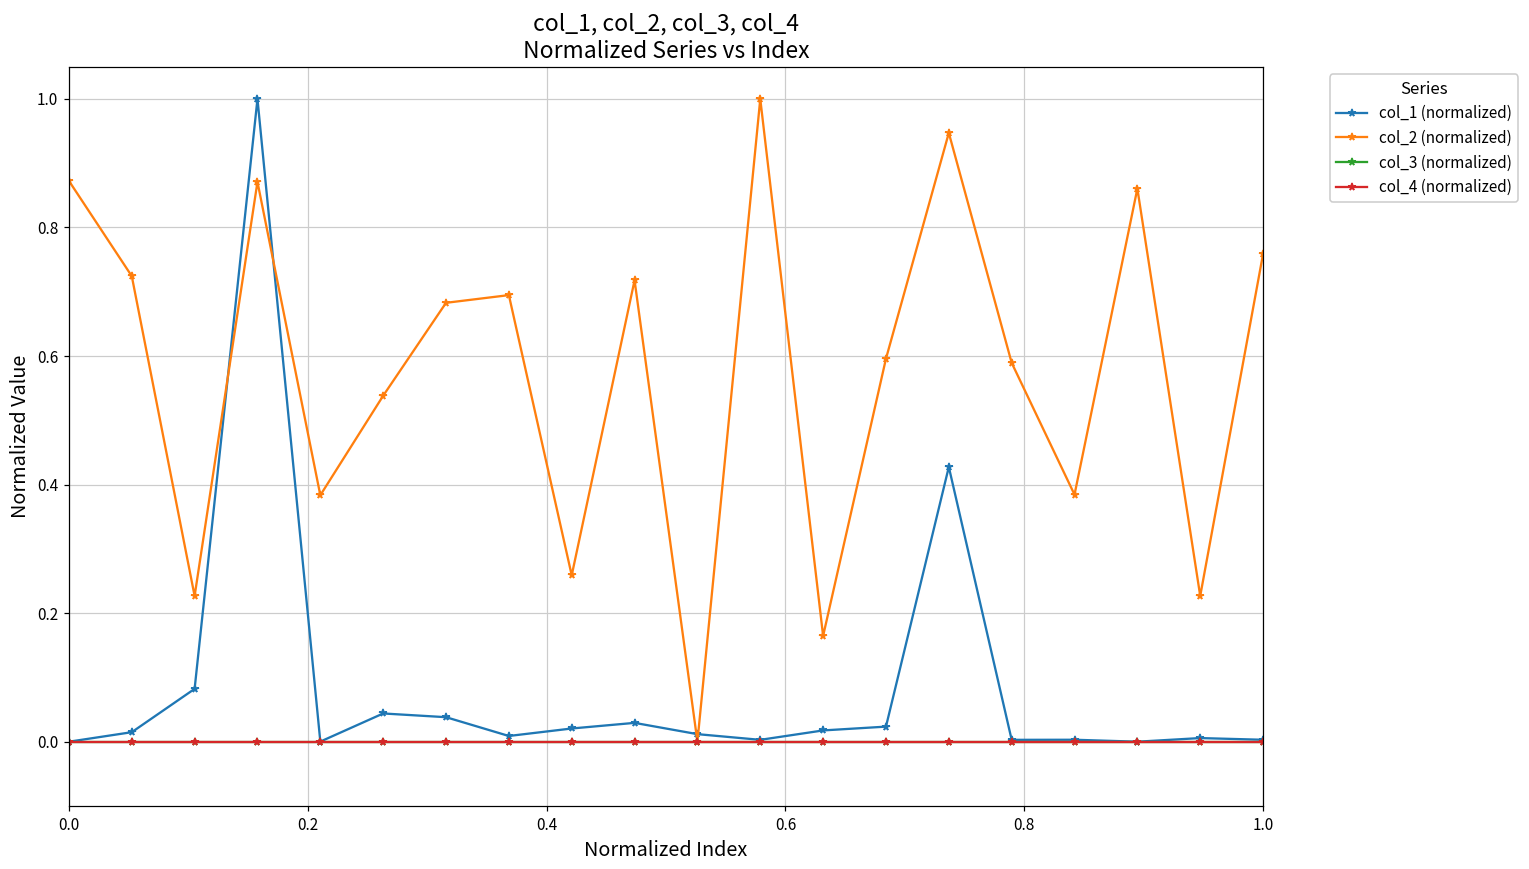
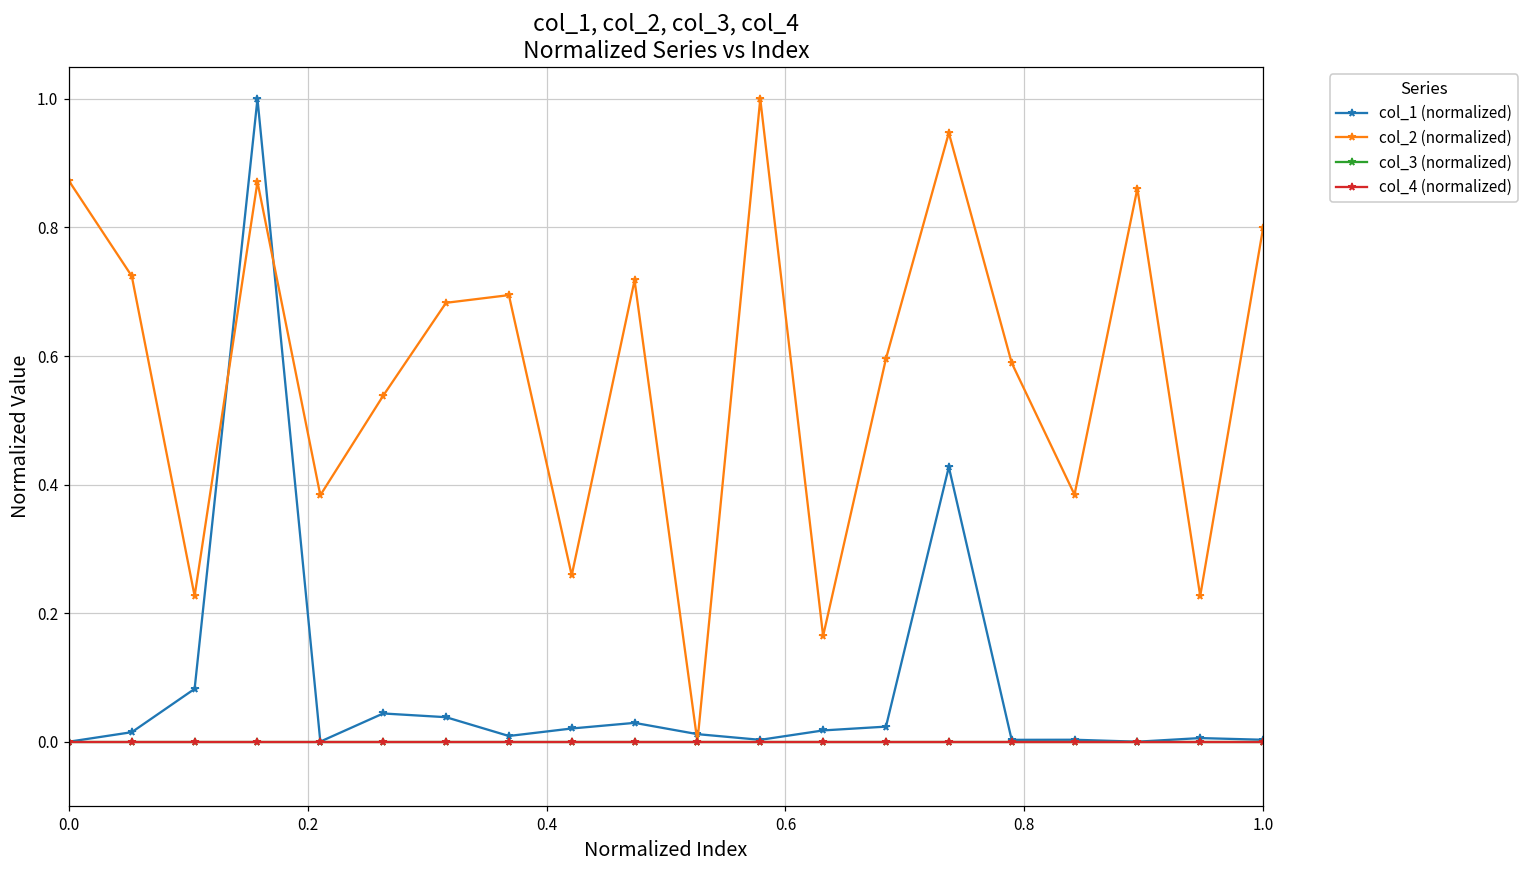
  {
    "col_2 (normalized)": {
      "0.0": 0.87,
-     "1.0": 0.76
+     "1.0": 0.80
    }
  }
